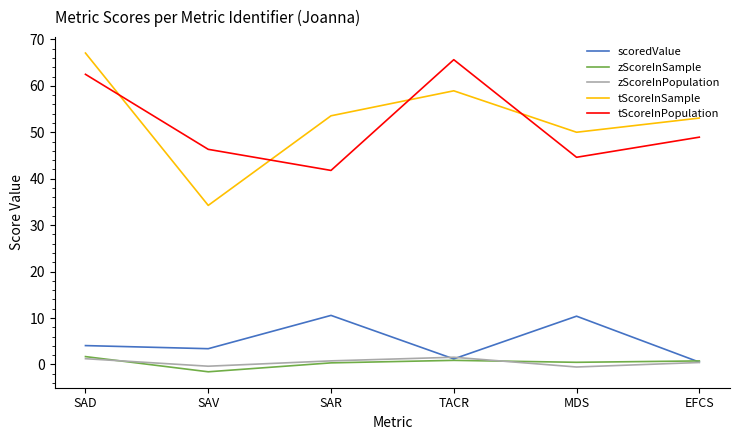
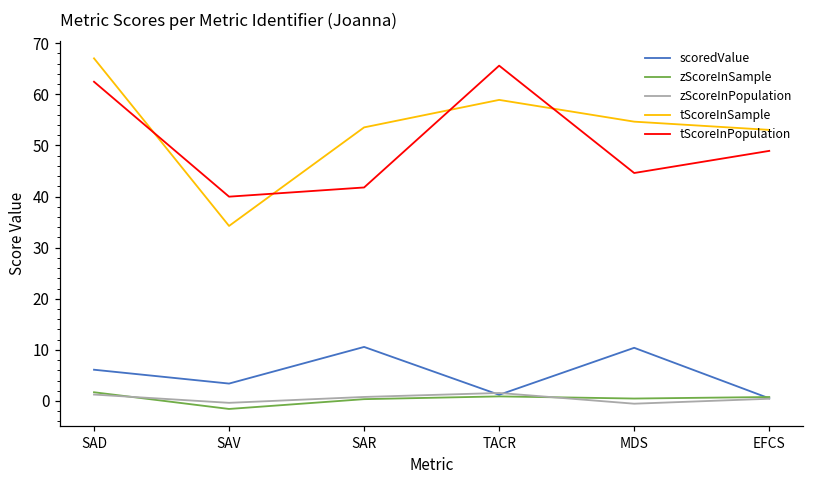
  {
    "scoredValue": {
-     "SAD": 4,
+     "SAD": 6,
      "SAV": 3,
      "SAR": 11,
      "MDS": 10
    },
    "zScoreInSample": {
      "SAV": -2,
      "MDS": 0
    },
    "zScoreInPopulation": {
      "SAV": 0,
      "MDS": -1
    },
    "tScoreInSample": {
      "SAD": 67,
      "SAV": 34,
      "SAR": 54,
      "TACR": 59,
-     "MDS": 50,
+     "MDS": 55,
      "EFCS": 53
    },
    "tScoreInPopulation": {
      "SAD": 62,
-     "SAV": 46,
+     "SAV": 40,
      "SAR": 42,
      "TACR": 66,
      "MDS": 45,
      "EFCS": 49
    }
  }
